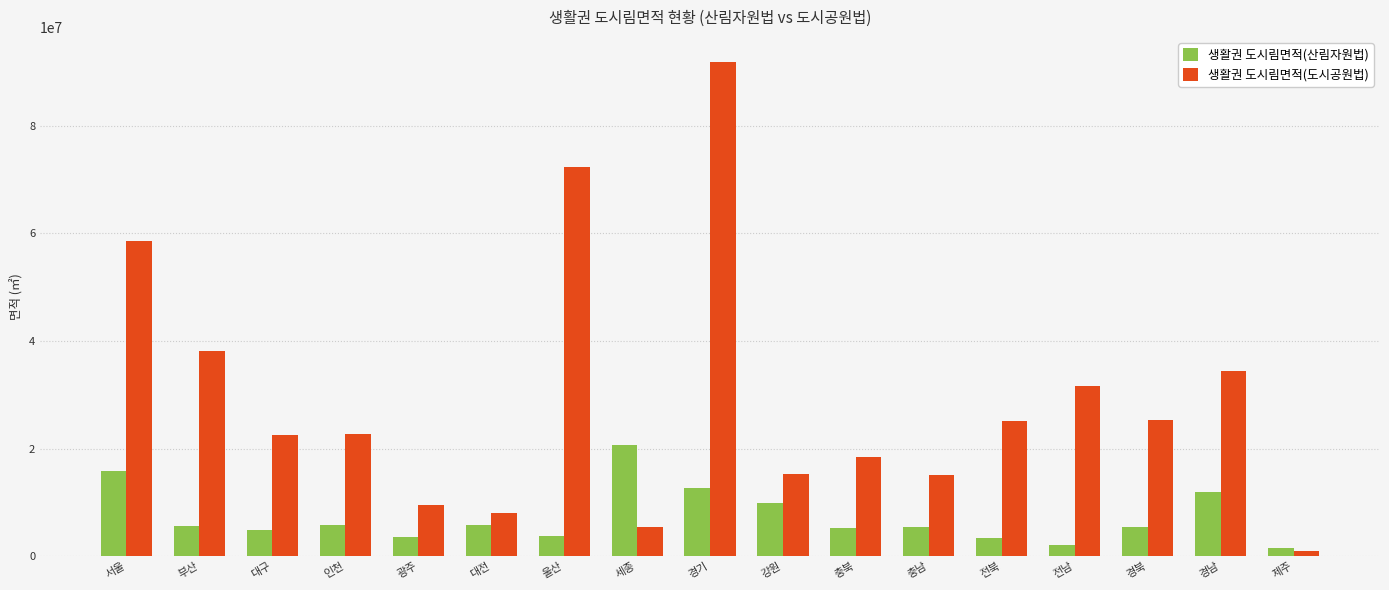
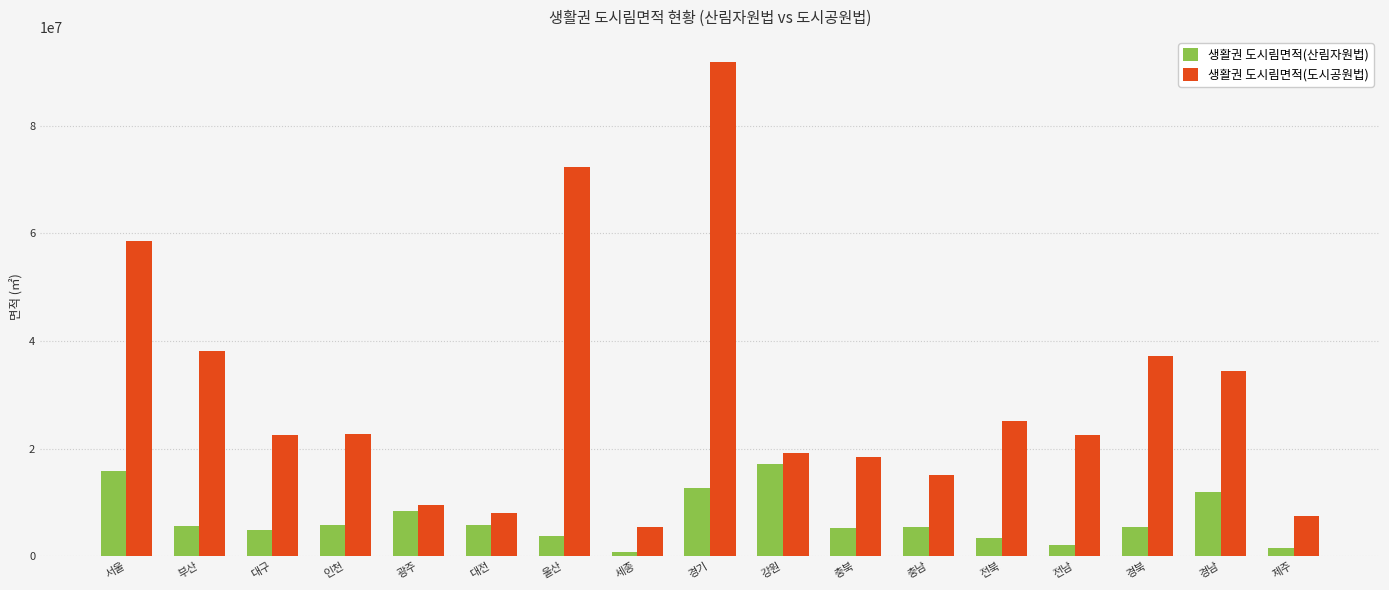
  {
    "생활권 도시림면적(산림자원법)": {
      "서울": 16000000,
      "부산": 6000000,
      "대구": 5000000,
      "인천": 6000000,
-     "광주": 3000000,
+     "광주": 8000000,
      "대전": 6000000,
      "울산": 4000000,
-     "세종": 21000000,
+     "세종": 1000000,
      "경기": 13000000,
-     "강원": 10000000,
+     "강원": 17000000,
      "충북": 5000000,
      "충남": 5000000,
      "전북": 3000000,
      "전남": 2000000,
      "경북": 5000000,
      "경남": 12000000,
      "제주": 2000000
    },
    "생활권 도시림면적(도시공원법)": {
      "서울": 59000000,
      "부산": 38000000,
      "대구": 23000000,
      "인천": 23000000,
      "광주": 10000000,
      "대전": 8000000,
      "울산": 72000000,
      "세종": 5000000,
      "경기": 92000000,
-     "강원": 15000000,
+     "강원": 19000000,
      "충북": 18000000,
      "충남": 15000000,
      "전북": 25000000,
-     "전남": 32000000,
-     "경북": 25000000,
+     "전남": 23000000,
+     "경북": 37000000,
      "경남": 34000000,
-     "제주": 1000000
+     "제주": 7000000
    }
  }
